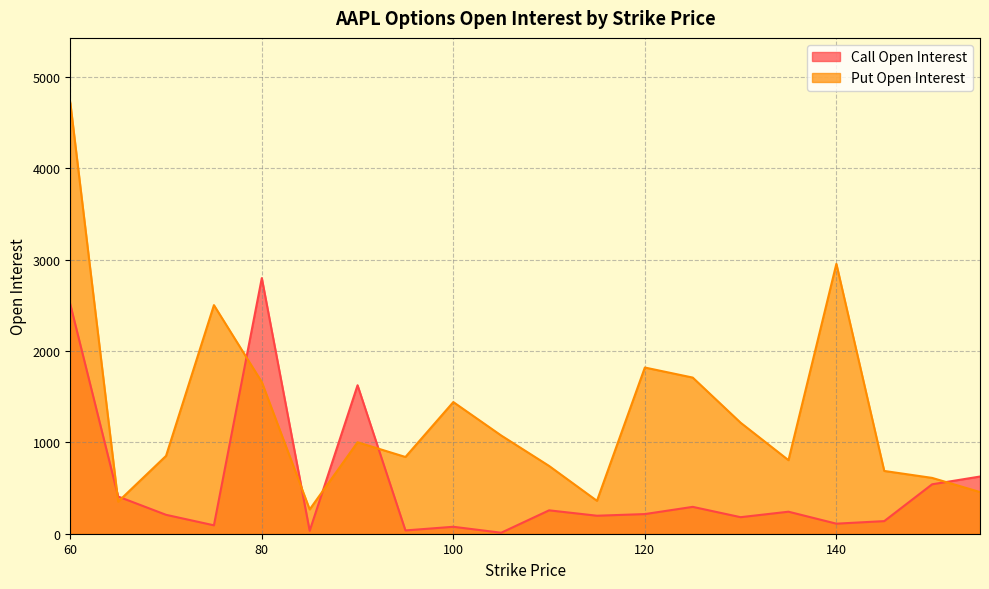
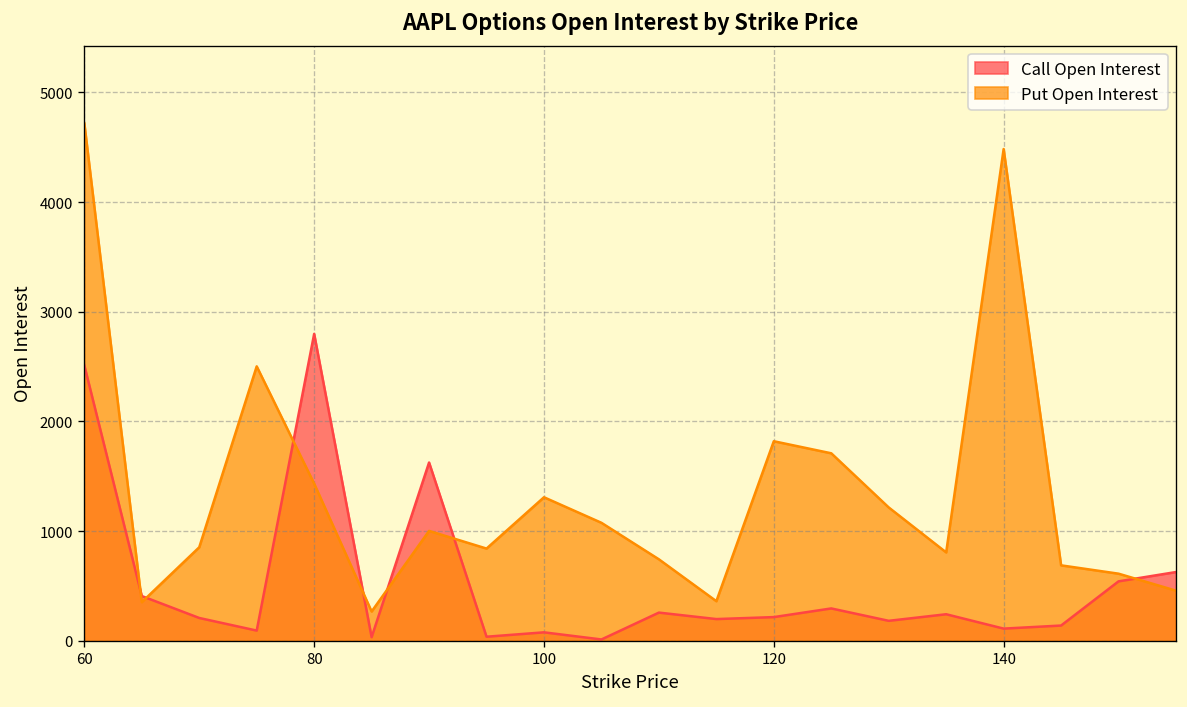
  {
    "Call Open Interest": {
      "60": 2500,
      "80": 2800,
      "100": 100,
      "120": 200,
      "140": 100
    },
    "Put Open Interest": {
      "60": 4700,
-     "80": 1700,
-     "100": 1400,
+     "80": 1400,
+     "100": 1300,
      "120": 1800,
-     "140": 3000
+     "140": 4500
    }
  }
